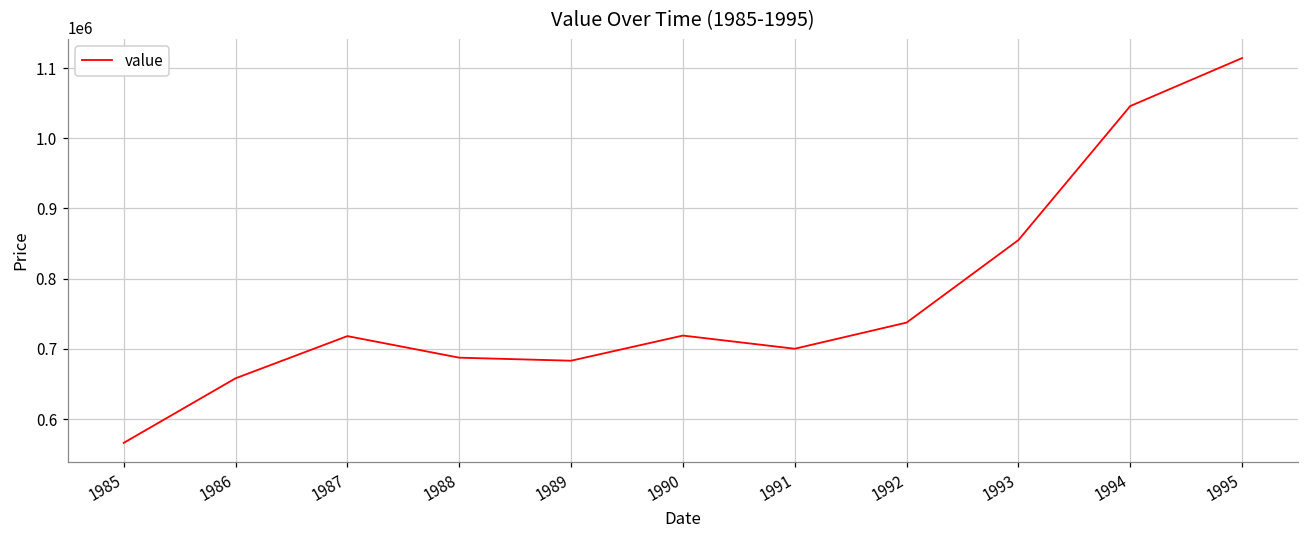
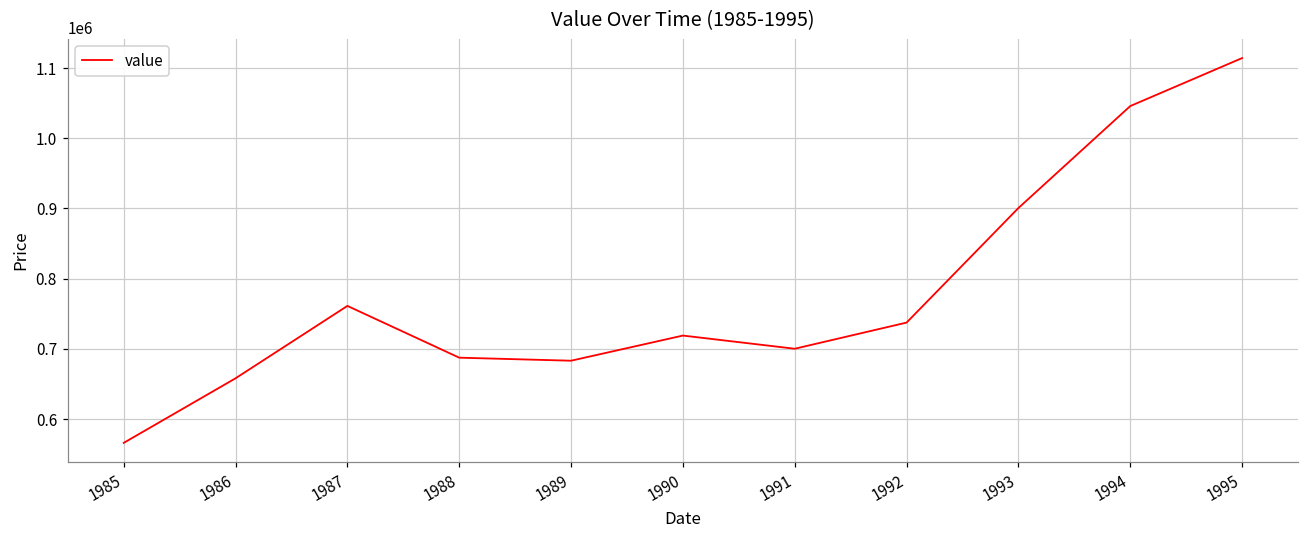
  {
    "1985": 570000,
    "1986": 660000,
-   "1987": 720000,
+   "1987": 760000,
    "1988": 690000,
    "1989": 680000,
    "1990": 720000,
    "1991": 700000,
    "1992": 740000,
-   "1993": 850000,
+   "1993": 900000,
    "1994": 1050000,
    "1995": 1110000
  }
